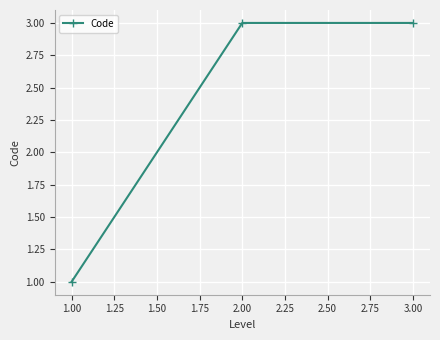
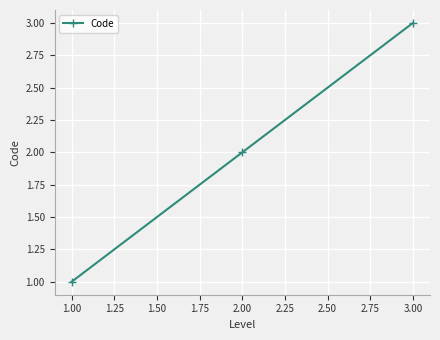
  {
    "1.00": 1,
-   "2.00": 3,
+   "2.00": 2,
    "3.00": 3
  }
